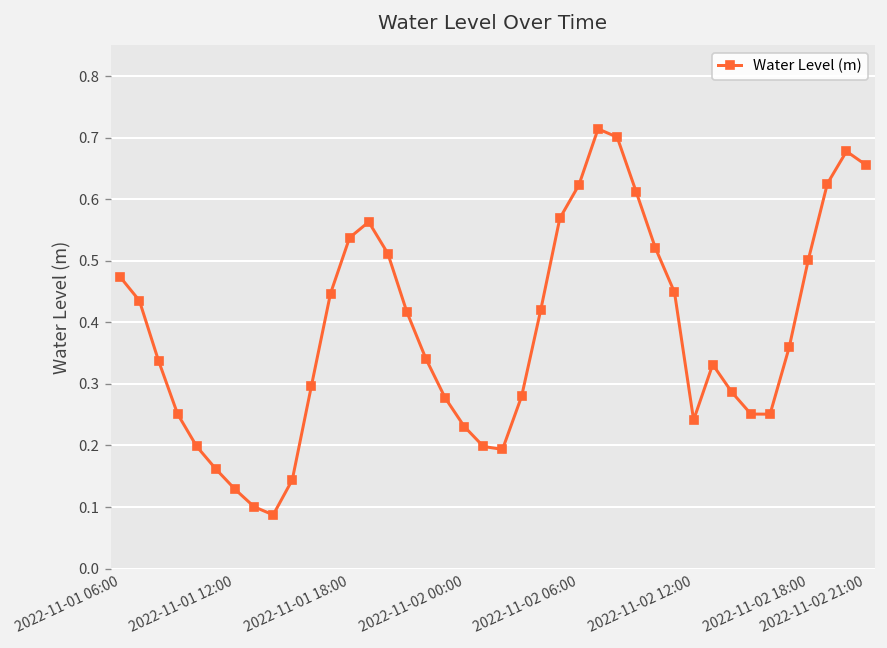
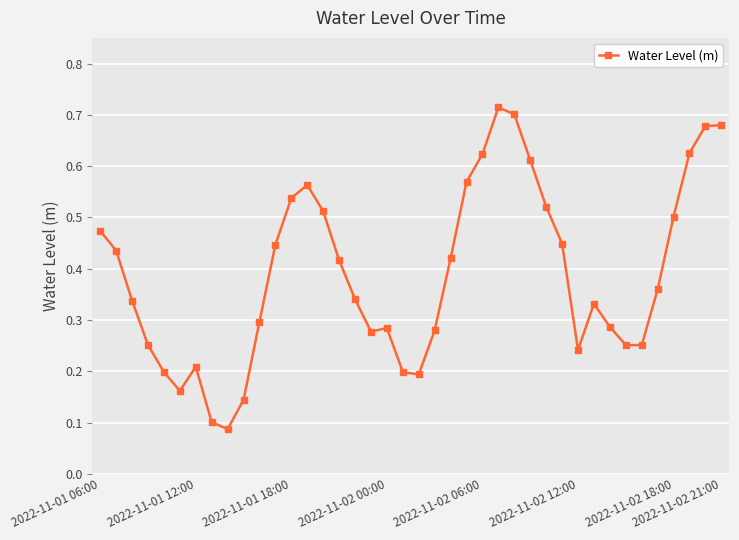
  {
    "2022-11-01 06:00": 0.47,
-   "2022-11-01 12:00": 0.13,
+   "2022-11-01 12:00": 0.21,
    "2022-11-01 18:00": 0.54,
-   "2022-11-02 00:00": 0.23,
+   "2022-11-02 00:00": 0.28,
    "2022-11-02 06:00": 0.62,
    "2022-11-02 12:00": 0.24,
    "2022-11-02 18:00": 0.50,
-   "2022-11-02 21:00": 0.66
+   "2022-11-02 21:00": 0.68
  }
